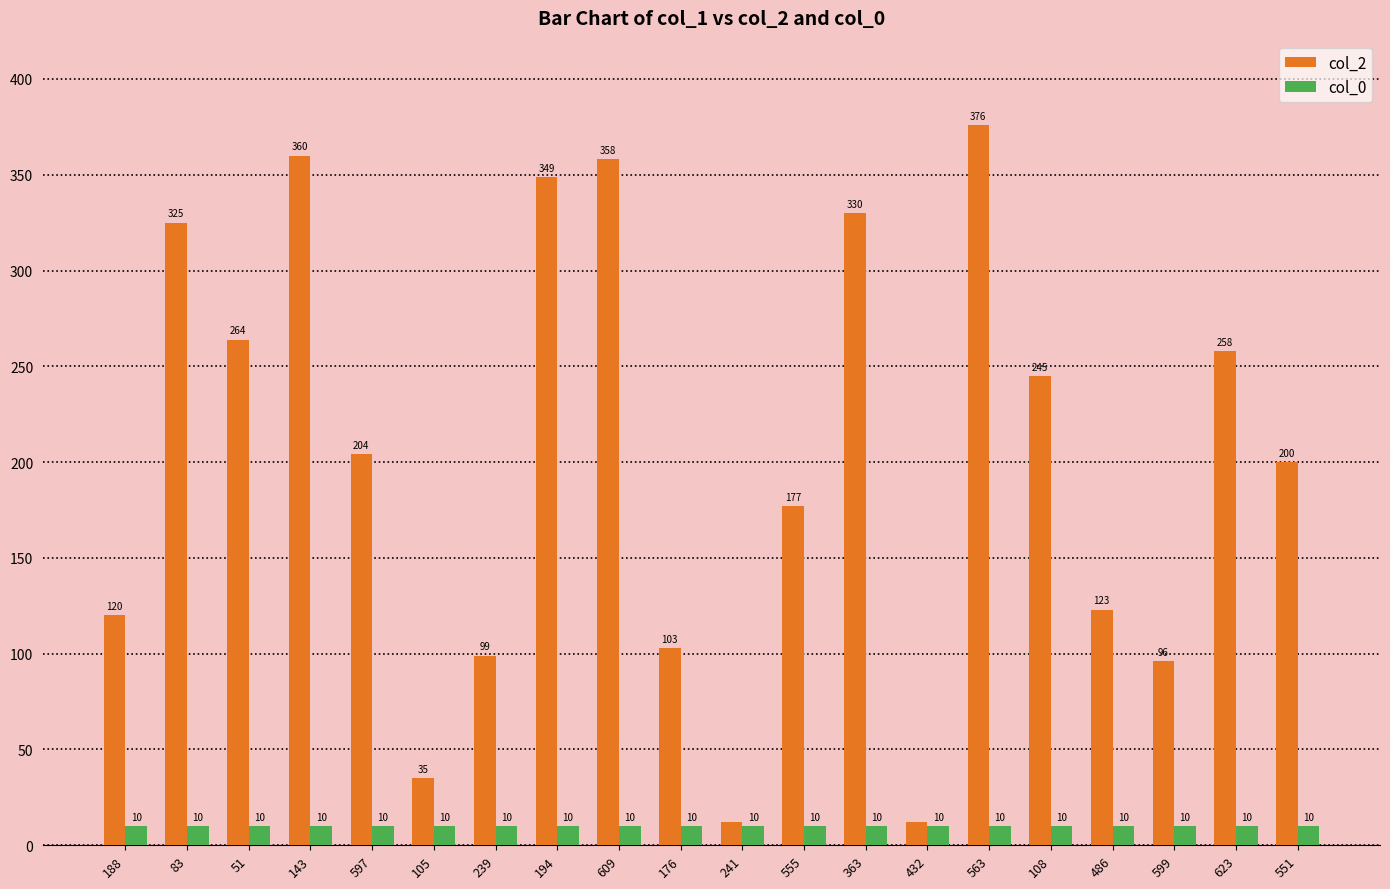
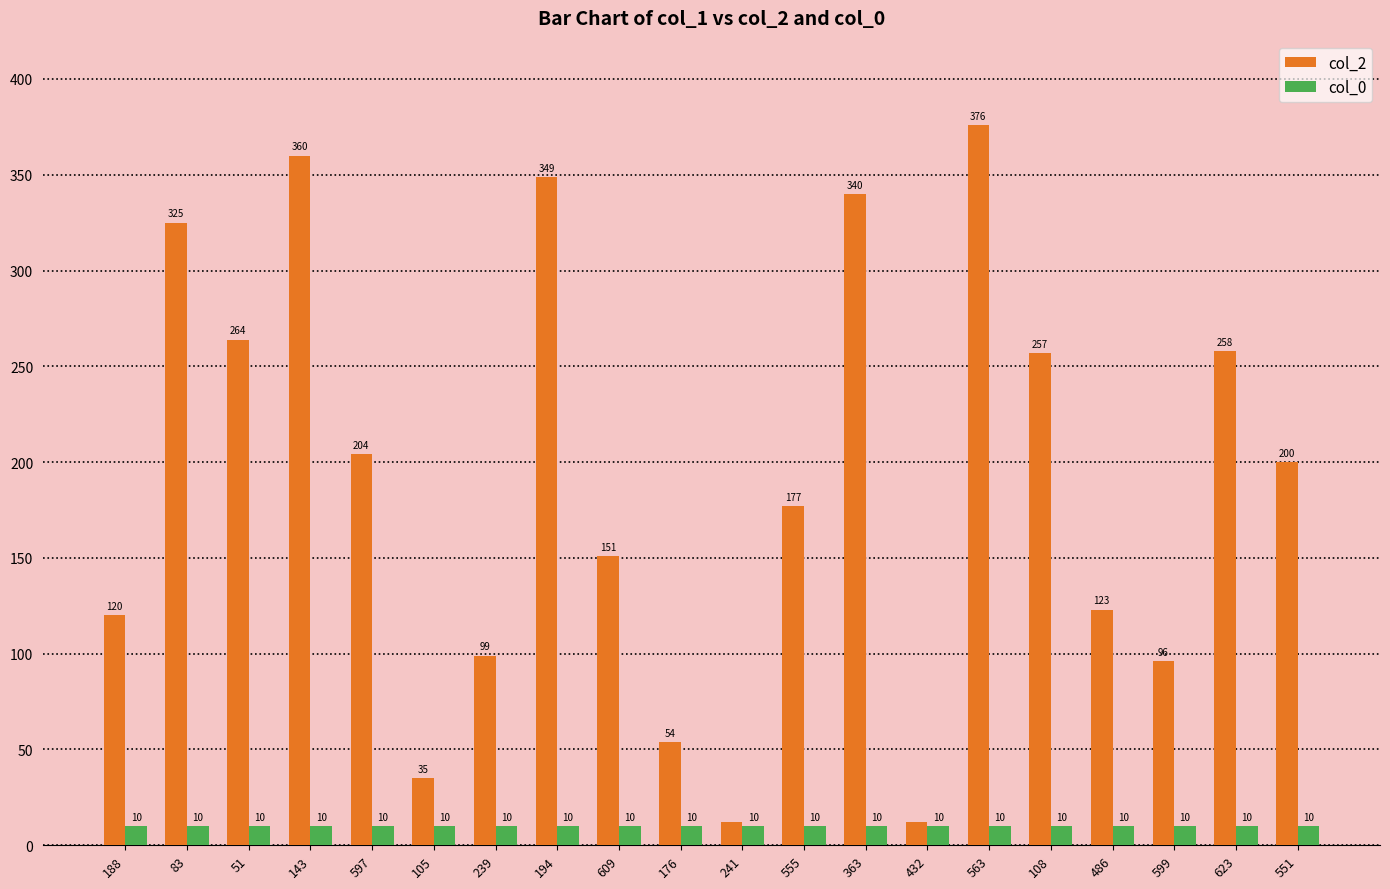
  {
    "col_2": {
      "188": 120,
      "83": 325,
      "51": 264,
      "143": 360,
      "597": 204,
      "105": 35,
      "239": 99,
      "194": 349,
-     "609": 358,
-     "176": 103,
+     "609": 151,
+     "176": 54,
      "555": 177,
-     "363": 330,
+     "363": 340,
      "563": 376,
-     "108": 245,
+     "108": 257,
      "486": 123,
      "599": 96,
      "623": 258,
      "551": 200
    },
    "col_0": {
      "188": 10,
      "83": 10,
      "51": 10,
      "143": 10,
      "597": 10,
      "105": 10,
      "239": 10,
      "194": 10,
      "609": 10,
      "176": 10,
      "241": 10,
      "555": 10,
      "363": 10,
      "432": 10,
      "563": 10,
      "108": 10,
      "486": 10,
      "599": 10,
      "623": 10,
      "551": 10
    }
  }
